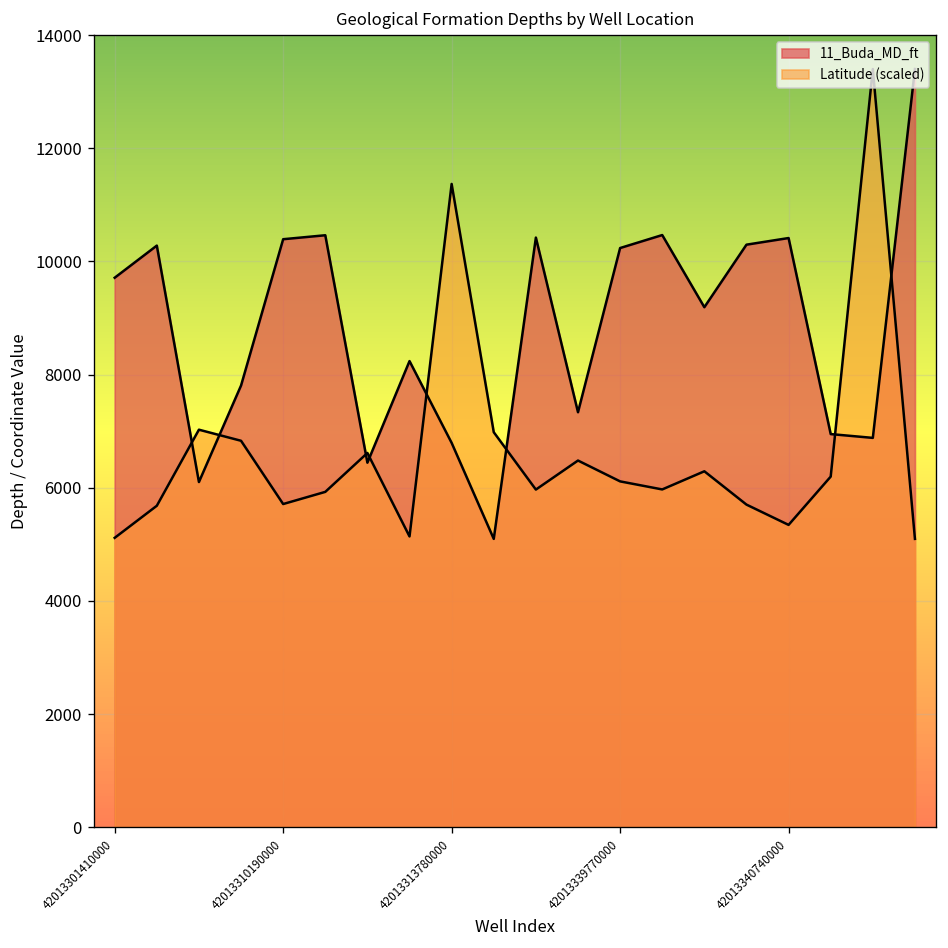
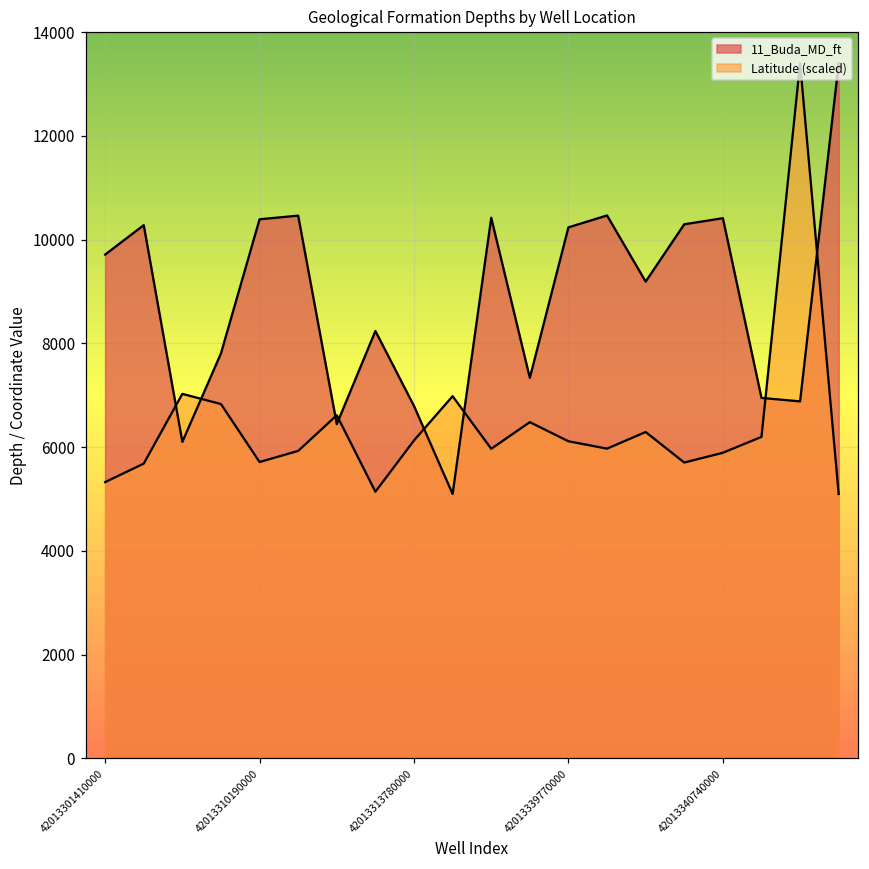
  {
    "11_Buda_MD_ft": {
      "42013301410000": 9700,
      "42013310190000": 10400,
      "42013313780000": 6800,
      "42013339770000": 10200,
      "42013340740000": 10400
    },
    "Latitude (scaled)": {
-     "42013301410000": 5100,
+     "42013301410000": 5300,
      "42013310190000": 5700,
-     "42013313780000": 11400,
+     "42013313780000": 6100,
      "42013339770000": 6100,
-     "42013340740000": 5300
+     "42013340740000": 5900
    }
  }
